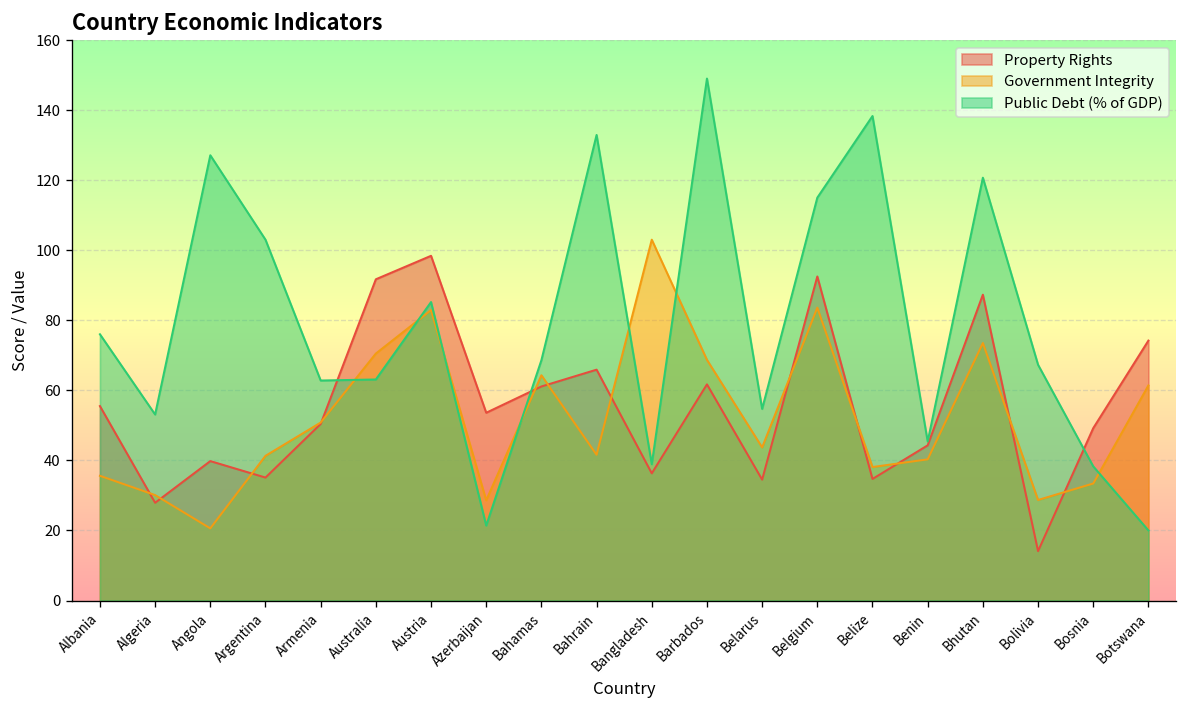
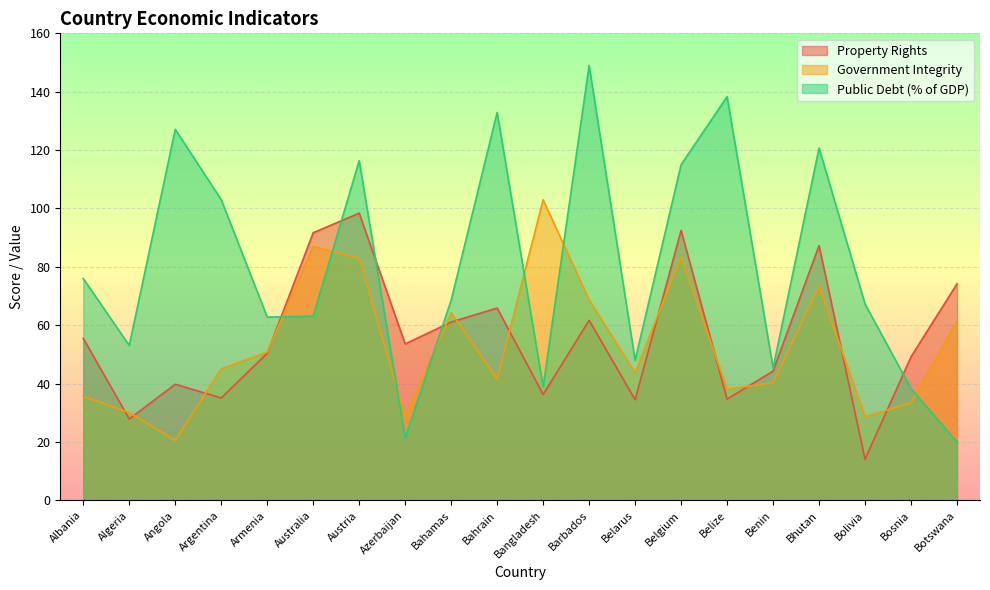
  {
    "Property Rights": {
      "Albania": 56,
      "Algeria": 28,
      "Angola": 40,
      "Argentina": 35,
      "Australia": 92,
      "Austria": 98,
      "Azerbaijan": 54,
      "Bahamas": 61,
      "Bahrain": 66,
      "Bangladesh": 36,
      "Barbados": 62,
      "Belarus": 35,
      "Belgium": 93,
      "Belize": 35,
      "Benin": 44,
      "Bhutan": 87,
      "Bolivia": 14,
      "Bosnia": 49,
      "Botswana": 74
    },
    "Government Integrity": {
      "Albania": 36,
      "Algeria": 30,
      "Angola": 21,
-     "Argentina": 41,
-     "Australia": 71,
+     "Argentina": 45,
+     "Australia": 87,
      "Austria": 83,
      "Azerbaijan": 29,
      "Bahamas": 64,
      "Bahrain": 42,
      "Bangladesh": 103,
      "Barbados": 69,
      "Belarus": 44,
      "Belgium": 84,
      "Belize": 38,
      "Benin": 40,
      "Bhutan": 74,
      "Bolivia": 29,
      "Bosnia": 33,
      "Botswana": 61
    },
    "Public Debt (% of GDP)": {
      "Albania": 76,
      "Algeria": 53,
      "Angola": 127,
      "Argentina": 103,
      "Armenia": 63,
      "Australia": 63,
-     "Austria": 85,
+     "Austria": 116,
      "Azerbaijan": 21,
      "Bahamas": 69,
      "Bahrain": 133,
      "Bangladesh": 39,
      "Barbados": 149,
-     "Belarus": 55,
+     "Belarus": 48,
      "Belgium": 115,
      "Belize": 138,
      "Benin": 45,
      "Bhutan": 121,
      "Bolivia": 67,
      "Bosnia": 38,
      "Botswana": 20
    }
  }
